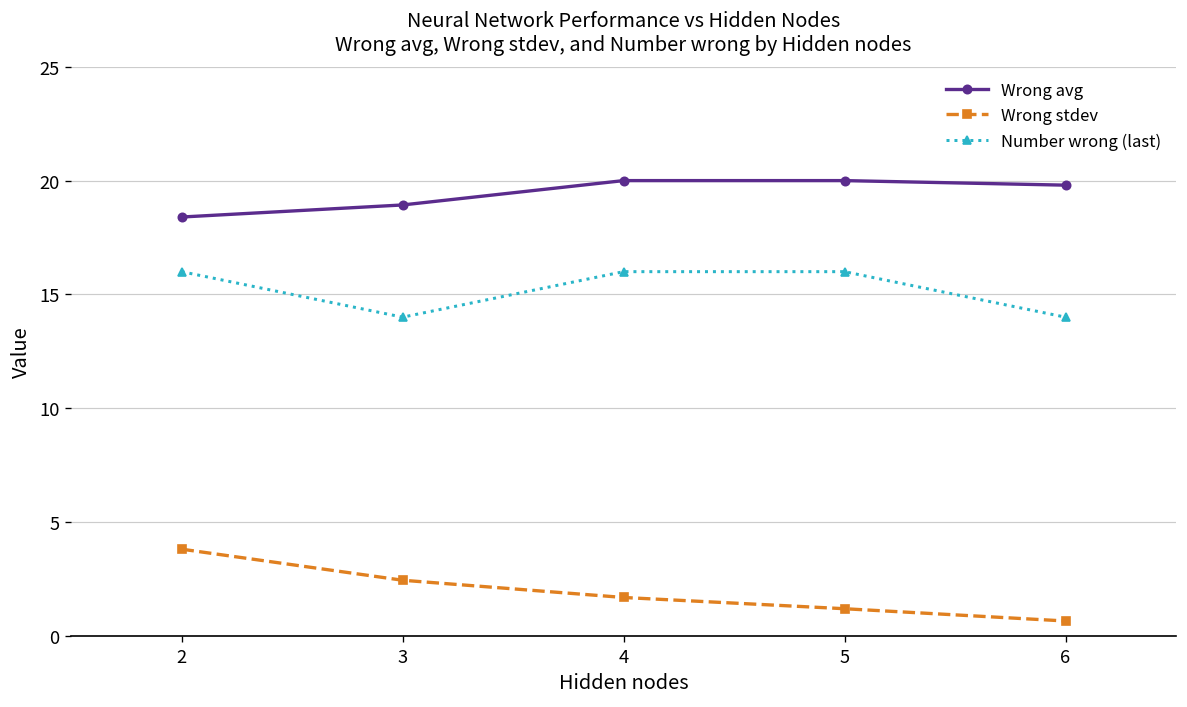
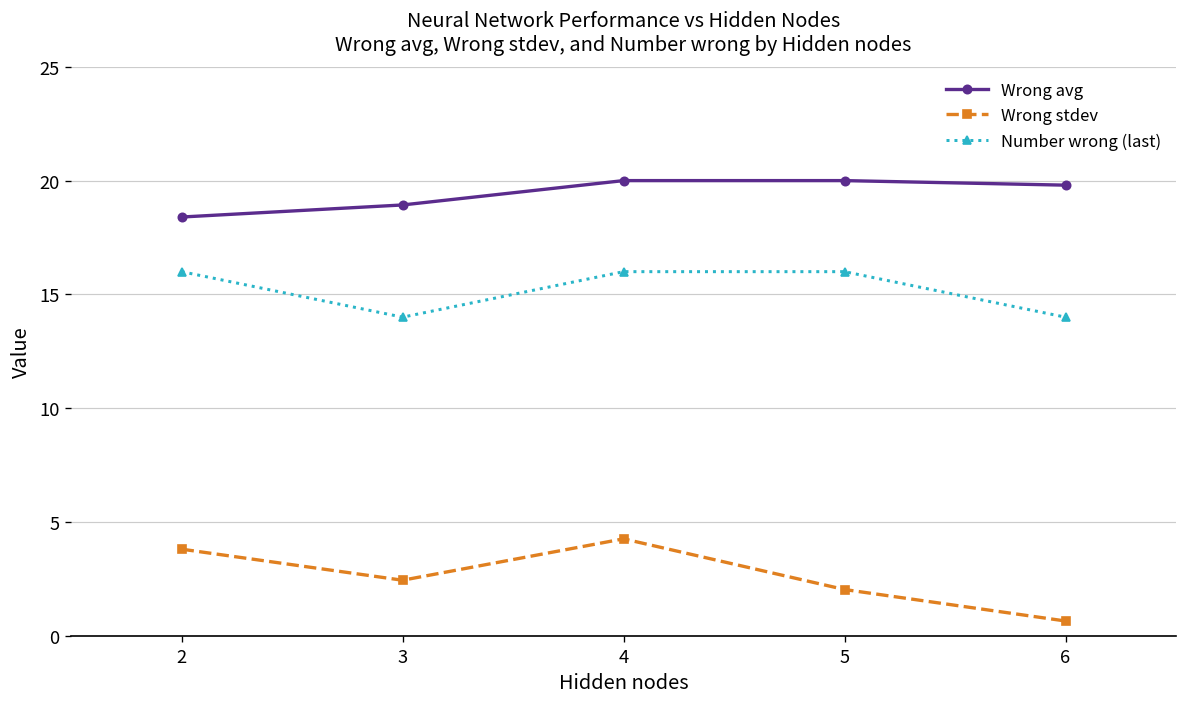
  {
    "Wrong avg": {
      "2": 18.4,
      "3": 18.9,
      "4": 20.0,
      "5": 20.0,
      "6": 19.8
    },
    "Wrong stdev": {
      "2": 3.8,
      "3": 2.4,
-     "4": 1.7,
-     "5": 1.2,
+     "4": 4.3,
+     "5": 2.0,
      "6": 0.7
    },
    "Number wrong (last)": {
      "2": 16.0,
      "3": 14.0,
      "4": 16.0,
      "5": 16.0,
      "6": 14.0
    }
  }
